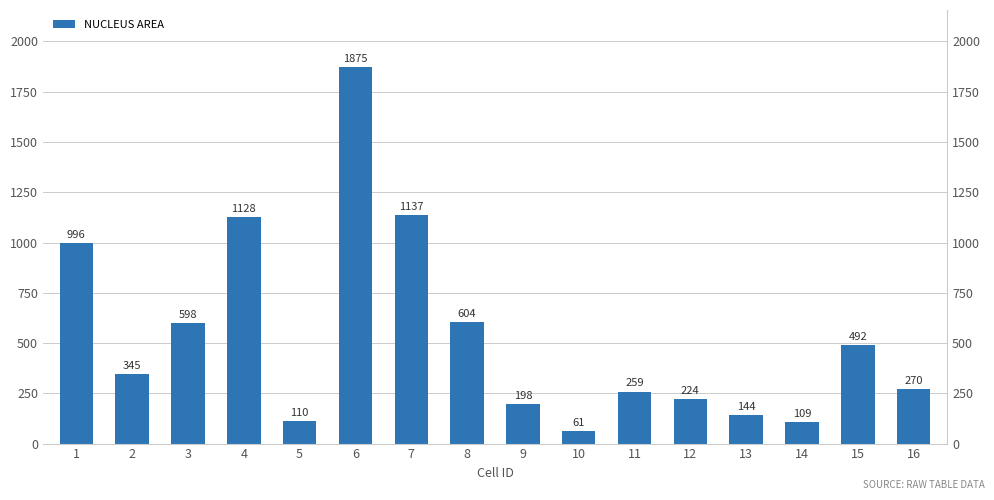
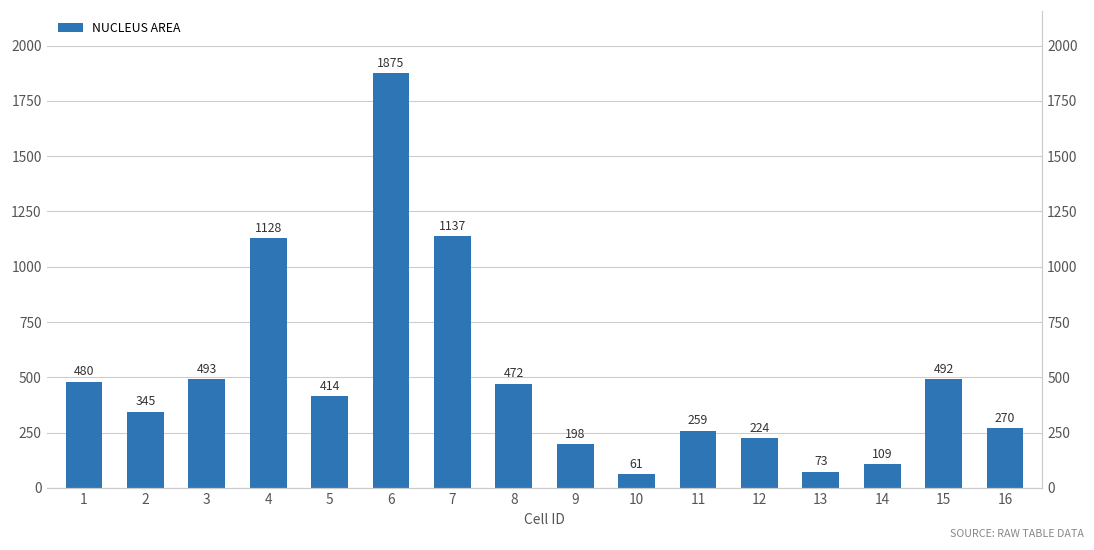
  {
-   "1": 996,
+   "1": 480,
    "2": 345,
-   "3": 598,
+   "3": 493,
    "4": 1128,
-   "5": 110,
+   "5": 414,
    "6": 1875,
    "7": 1137,
-   "8": 604,
+   "8": 472,
    "9": 198,
    "10": 61,
    "11": 259,
    "12": 224,
-   "13": 144,
+   "13": 73,
    "14": 109,
    "15": 492,
    "16": 270
  }
